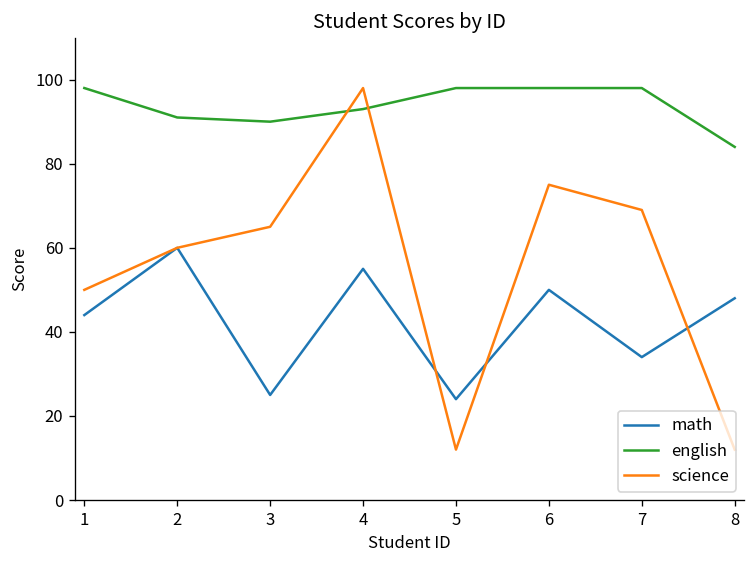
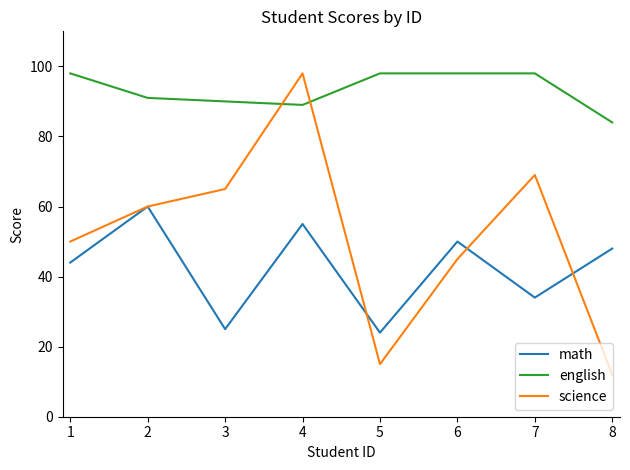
  {
    "math": {
      "1": 44,
      "3": 25,
      "4": 55,
      "5": 24,
      "6": 50,
      "7": 34,
      "8": 48
    },
    "english": {
      "1": 98,
      "2": 91,
      "3": 90,
-     "4": 93,
+     "4": 89,
      "5": 98,
      "6": 98,
      "7": 98,
      "8": 84
    },
    "science": {
      "1": 50,
      "3": 65,
      "4": 98,
-     "5": 12,
-     "6": 75,
+     "5": 15,
+     "6": 45,
      "7": 69
    }
  }
